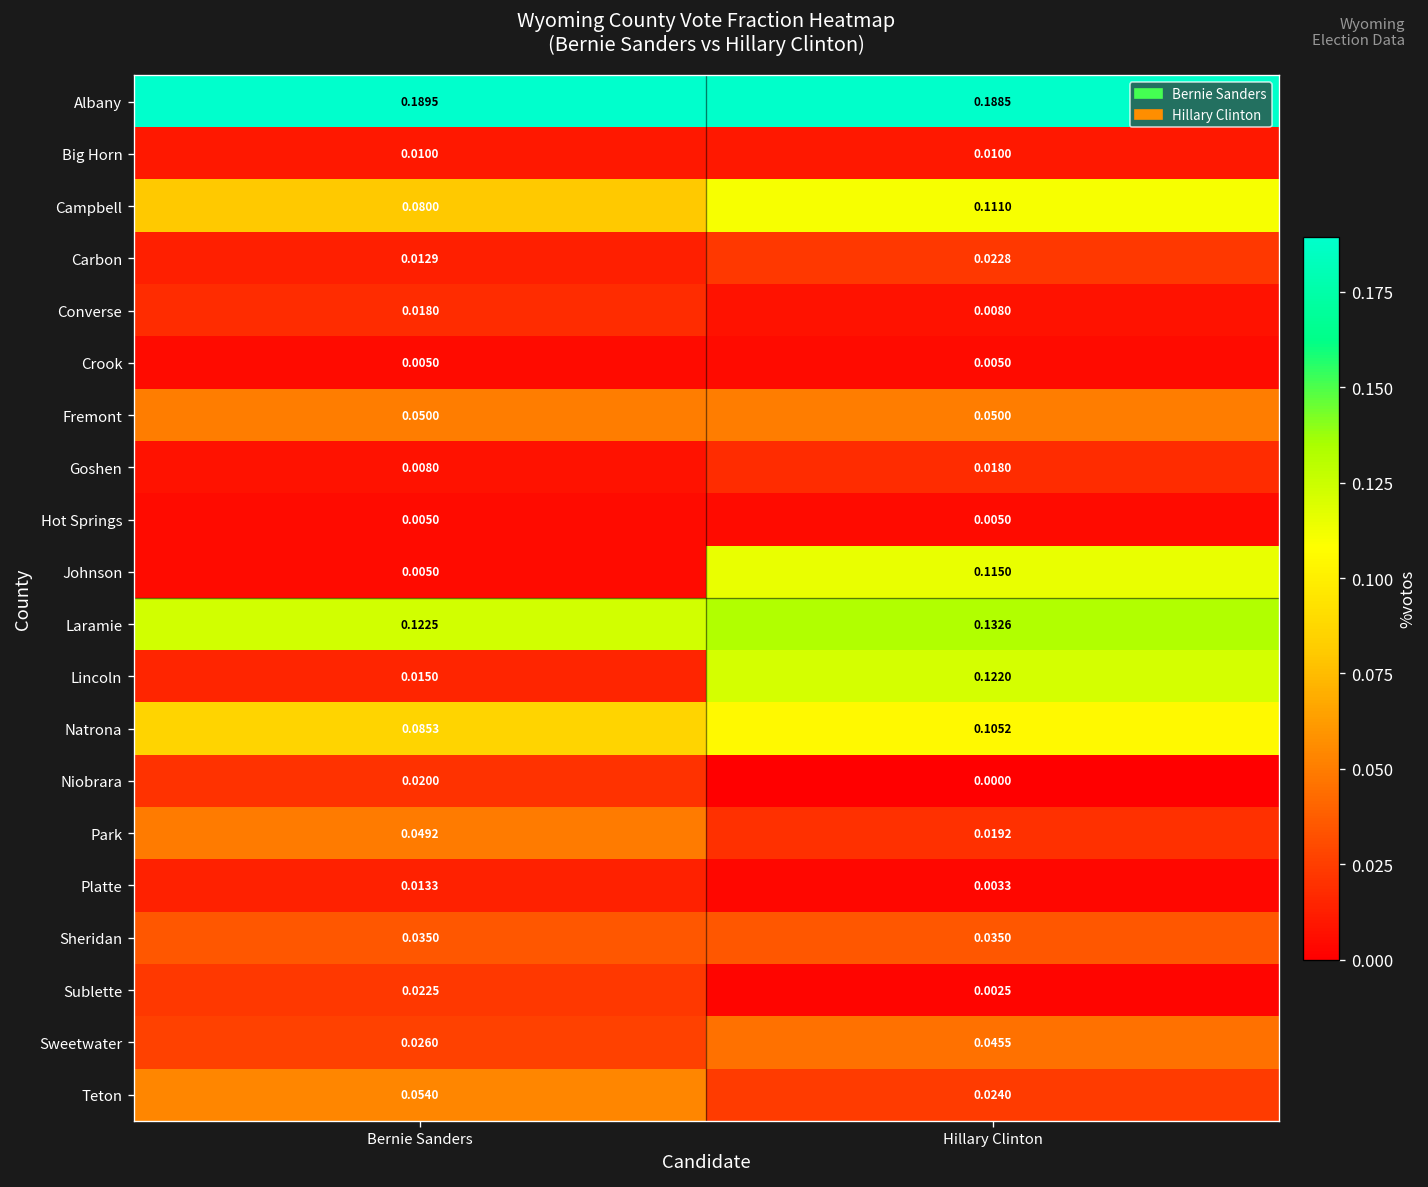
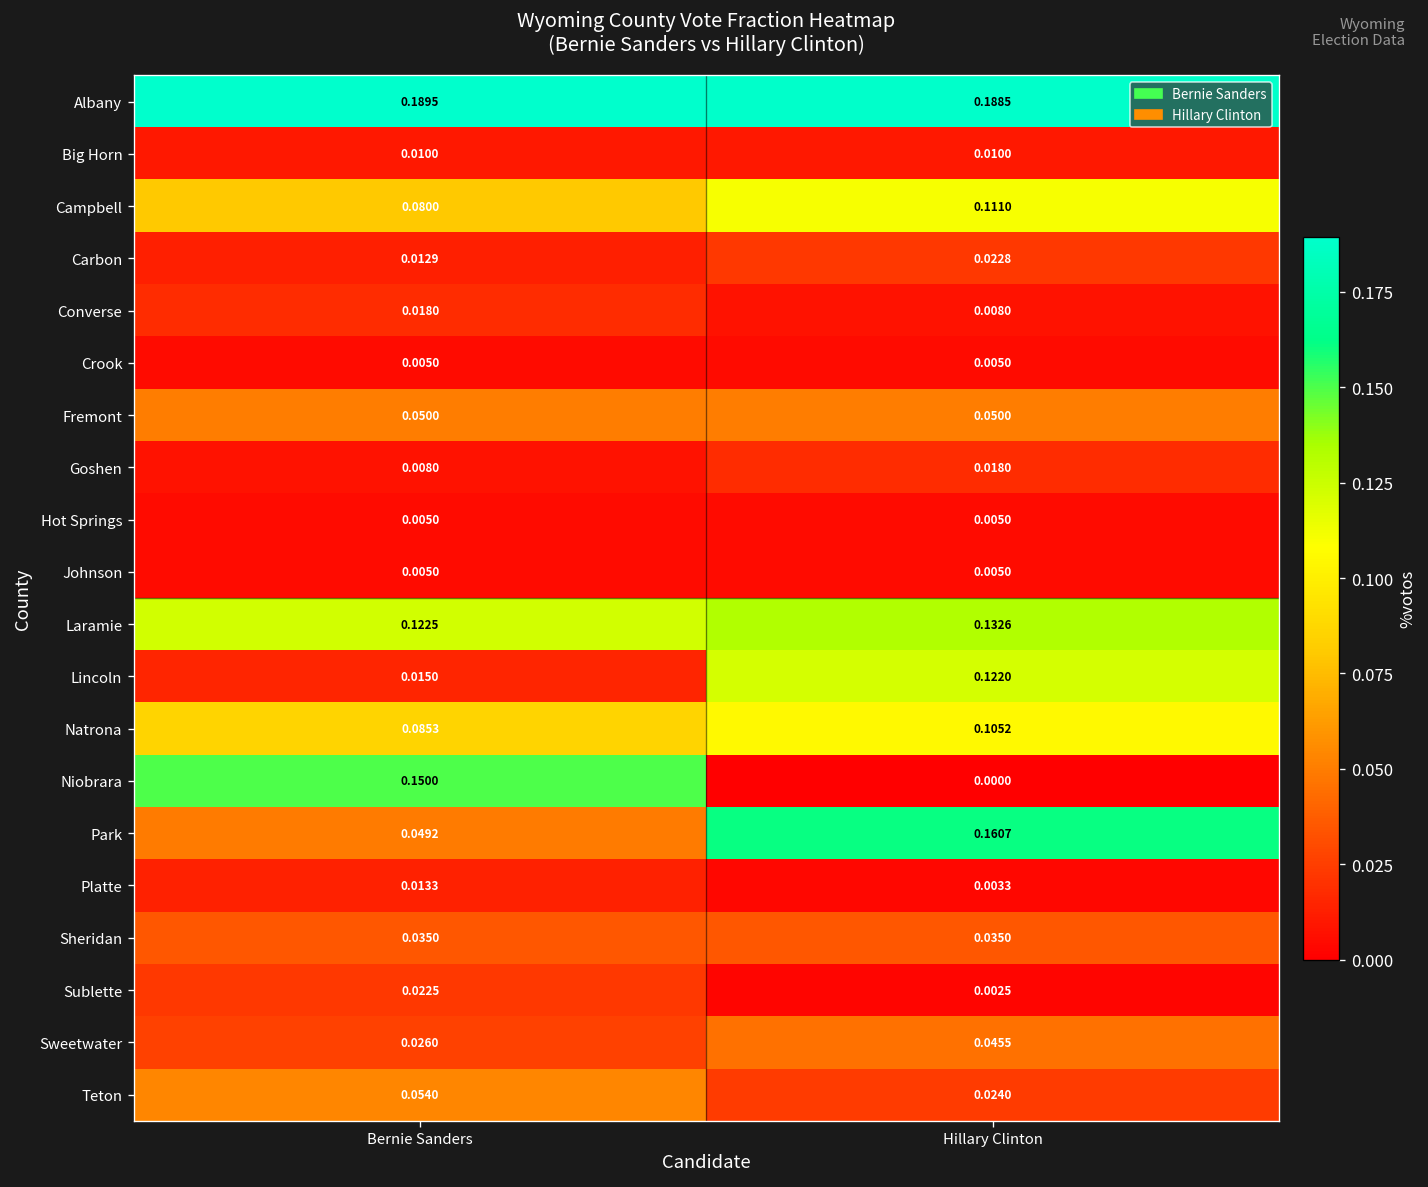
  {
    "Albany": {
      "Bernie Sanders": 0.1895,
      "Hillary Clinton": 0.1885
    },
    "Big Horn": {
      "Bernie Sanders": 0.0100,
      "Hillary Clinton": 0.0100
    },
    "Campbell": {
      "Bernie Sanders": 0.0800,
      "Hillary Clinton": 0.1110
    },
    "Carbon": {
      "Bernie Sanders": 0.0129,
      "Hillary Clinton": 0.0228
    },
    "Converse": {
      "Bernie Sanders": 0.0180,
      "Hillary Clinton": 0.0080
    },
    "Crook": {
      "Bernie Sanders": 0.0050,
      "Hillary Clinton": 0.0050
    },
    "Fremont": {
      "Bernie Sanders": 0.0500,
      "Hillary Clinton": 0.0500
    },
    "Goshen": {
      "Bernie Sanders": 0.0080,
      "Hillary Clinton": 0.0180
    },
    "Hot Springs": {
      "Bernie Sanders": 0.0050,
      "Hillary Clinton": 0.0050
    },
    "Johnson": {
      "Bernie Sanders": 0.0050,
-     "Hillary Clinton": 0.1150
+     "Hillary Clinton": 0.0050
    },
    "Laramie": {
      "Bernie Sanders": 0.1225,
      "Hillary Clinton": 0.1326
    },
    "Lincoln": {
      "Bernie Sanders": 0.0150,
      "Hillary Clinton": 0.1220
    },
    "Natrona": {
      "Bernie Sanders": 0.0853,
      "Hillary Clinton": 0.1052
    },
    "Niobrara": {
-     "Bernie Sanders": 0.0200,
+     "Bernie Sanders": 0.1500,
      "Hillary Clinton": 0.0000
    },
    "Park": {
      "Bernie Sanders": 0.0492,
-     "Hillary Clinton": 0.0192
+     "Hillary Clinton": 0.1607
    },
    "Platte": {
      "Bernie Sanders": 0.0133,
      "Hillary Clinton": 0.0033
    },
    "Sheridan": {
      "Bernie Sanders": 0.0350,
      "Hillary Clinton": 0.0350
    },
    "Sublette": {
      "Bernie Sanders": 0.0225,
      "Hillary Clinton": 0.0025
    },
    "Sweetwater": {
      "Bernie Sanders": 0.0260,
      "Hillary Clinton": 0.0455
    },
    "Teton": {
      "Bernie Sanders": 0.0540,
      "Hillary Clinton": 0.0240
    }
  }
